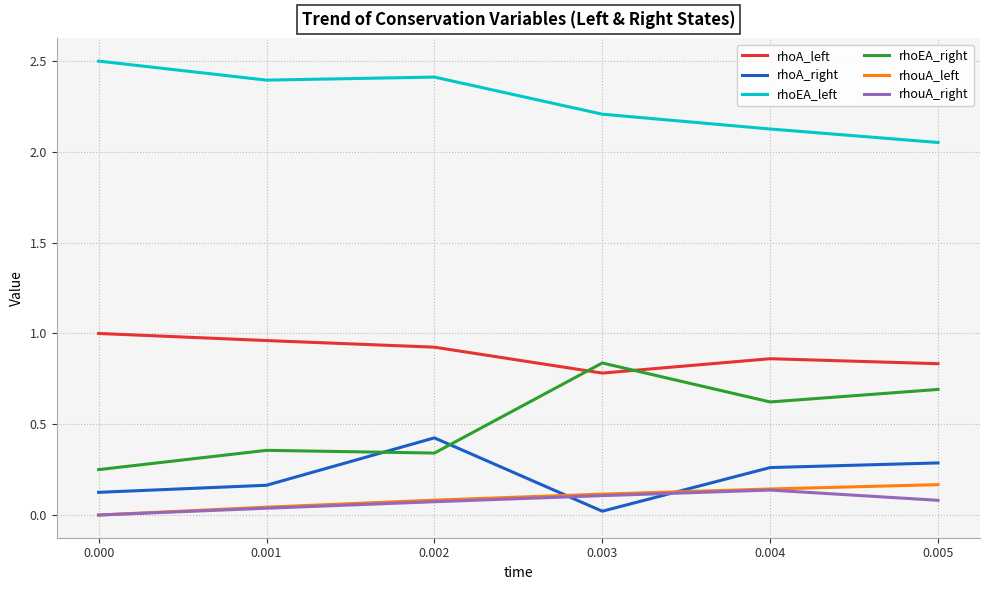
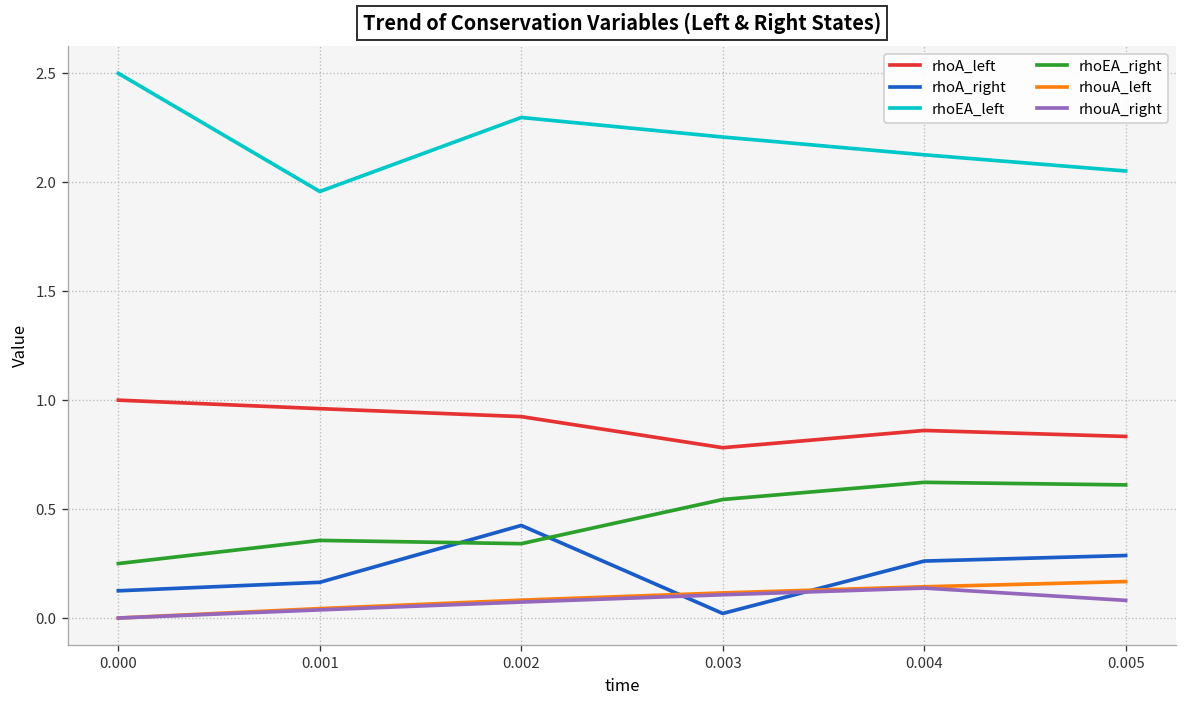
  {
    "rhoA_left": {
      "0.000": 1.00,
      "0.001": 0.96,
      "0.002": 0.92,
      "0.003": 0.78,
      "0.004": 0.86,
      "0.005": 0.83
    },
    "rhoA_right": {
      "0.000": 0.13,
      "0.001": 0.16,
      "0.002": 0.42,
      "0.003": 0.02,
      "0.004": 0.26,
      "0.005": 0.29
    },
    "rhoEA_left": {
      "0.000": 2.50,
-     "0.001": 2.40,
-     "0.002": 2.41,
+     "0.001": 1.96,
+     "0.002": 2.30,
      "0.003": 2.21,
      "0.004": 2.13,
      "0.005": 2.05
    },
    "rhoEA_right": {
      "0.000": 0.25,
      "0.001": 0.36,
      "0.002": 0.34,
-     "0.003": 0.84,
+     "0.003": 0.54,
      "0.004": 0.62,
-     "0.005": 0.69
+     "0.005": 0.61
    },
    "rhouA_left": {
      "0.005": 0.17
    },
    "rhouA_right": {
      "0.005": 0.08
    }
  }
